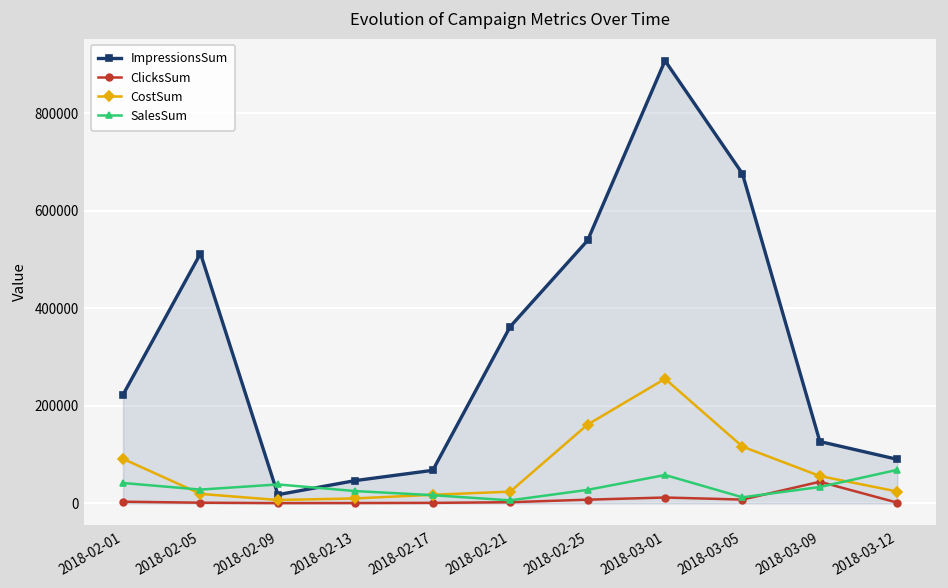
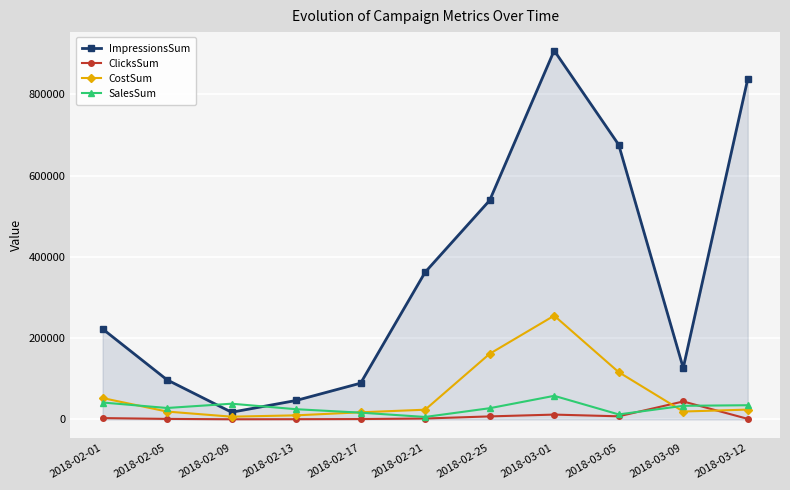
  {
    "ImpressionsSum": {
      "2018-02-01": 220000,
-     "2018-02-05": 510000,
+     "2018-02-05": 100000,
      "2018-02-09": 20000,
      "2018-02-13": 50000,
-     "2018-02-17": 70000,
+     "2018-02-17": 90000,
      "2018-02-21": 360000,
      "2018-02-25": 540000,
      "2018-03-01": 910000,
      "2018-03-05": 680000,
      "2018-03-09": 130000,
-     "2018-03-12": 90000
+     "2018-03-12": 840000
    },
    "ClicksSum": {
      "2018-02-01": 0,
      "2018-02-05": 0,
      "2018-02-09": 0,
      "2018-02-13": 0,
      "2018-02-17": 0,
      "2018-02-25": 10000,
      "2018-03-01": 10000,
      "2018-03-09": 40000,
      "2018-03-12": 0
    },
    "CostSum": {
-     "2018-02-01": 90000,
+     "2018-02-01": 50000,
      "2018-02-05": 20000,
      "2018-02-09": 10000,
      "2018-02-13": 10000,
      "2018-02-21": 20000,
      "2018-02-25": 160000,
      "2018-03-01": 260000,
      "2018-03-05": 120000,
-     "2018-03-09": 60000,
+     "2018-03-09": 20000,
      "2018-03-12": 20000
    },
    "SalesSum": {
      "2018-02-01": 40000,
      "2018-02-05": 30000,
      "2018-02-09": 40000,
      "2018-02-13": 30000,
      "2018-02-25": 30000,
      "2018-03-01": 60000,
      "2018-03-09": 30000,
-     "2018-03-12": 70000
+     "2018-03-12": 40000
    }
  }
